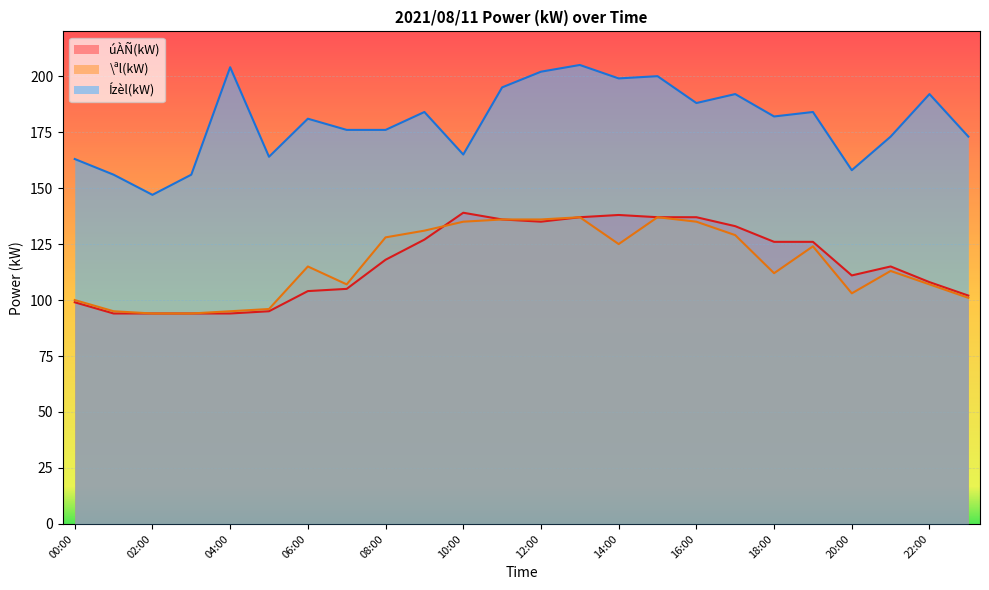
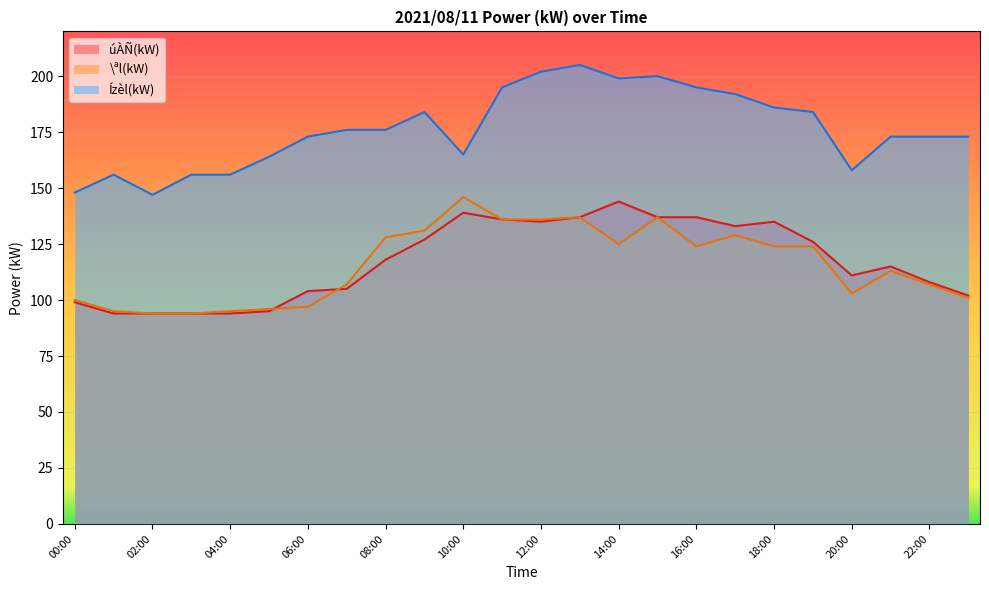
  {
    "úÀÑ(kW)": {
      "06:00": 104,
      "08:00": 118,
      "10:00": 139,
-     "14:00": 138,
+     "14:00": 144,
      "16:00": 137,
-     "18:00": 126,
+     "18:00": 135,
      "20:00": 111
    },
    "\\ªl(kW)": {
-     "06:00": 115,
+     "06:00": 97,
      "08:00": 128,
-     "10:00": 135,
+     "10:00": 146,
      "14:00": 125,
-     "16:00": 135,
-     "18:00": 112,
+     "16:00": 124,
+     "18:00": 124,
      "20:00": 103
    },
    "Ízèl(kW)": {
-     "00:00": 163,
+     "00:00": 148,
      "02:00": 147,
-     "04:00": 204,
-     "06:00": 181,
+     "04:00": 156,
+     "06:00": 173,
      "08:00": 176,
      "10:00": 165,
      "12:00": 202,
      "14:00": 199,
-     "16:00": 188,
-     "18:00": 182,
+     "16:00": 195,
+     "18:00": 186,
      "20:00": 158,
-     "22:00": 192
+     "22:00": 173
    }
  }
